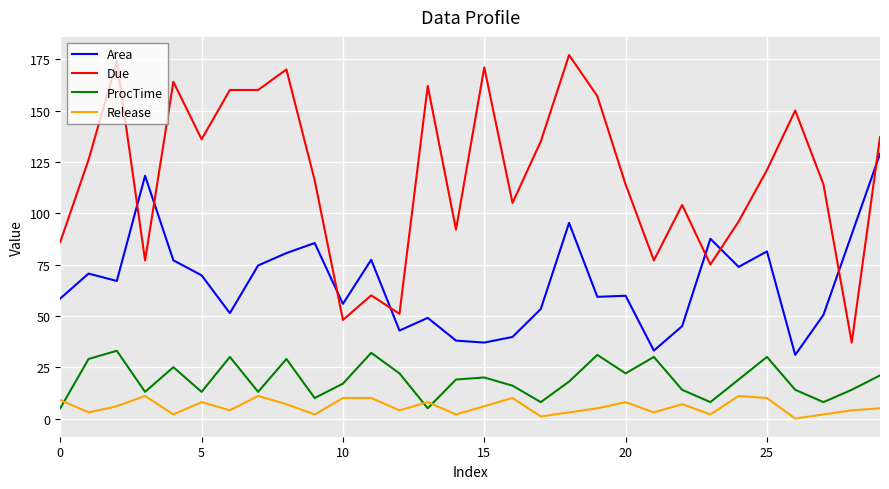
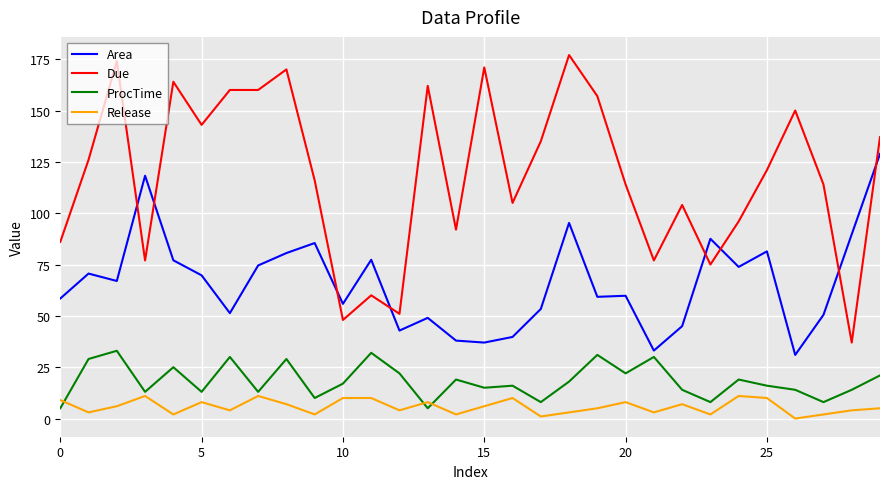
  {
    "Area": {
      "0": 58,
      "5": 70,
      "10": 56,
      "15": 37,
      "20": 60,
      "25": 81
    },
    "Due": {
      "0": 86,
-     "5": 136,
+     "5": 143,
      "10": 48,
      "15": 171,
      "20": 114,
      "25": 121
    },
    "ProcTime": {
      "0": 5,
      "5": 13,
      "10": 17,
-     "15": 20,
+     "15": 15,
      "20": 22,
-     "25": 30
+     "25": 16
    },
    "Release": {
      "0": 9,
      "5": 8,
      "10": 10,
      "15": 6,
      "20": 8,
      "25": 10
    }
  }
